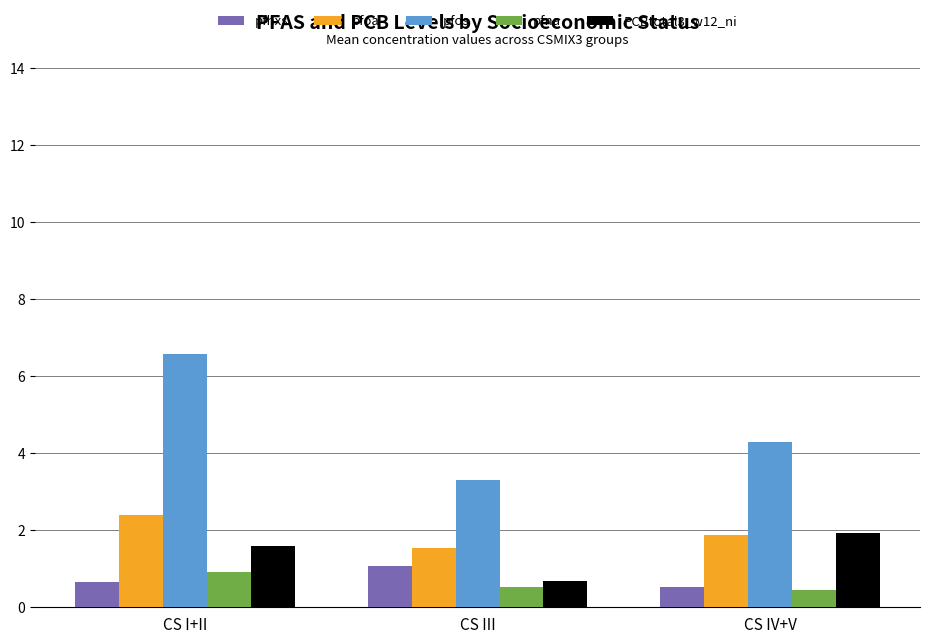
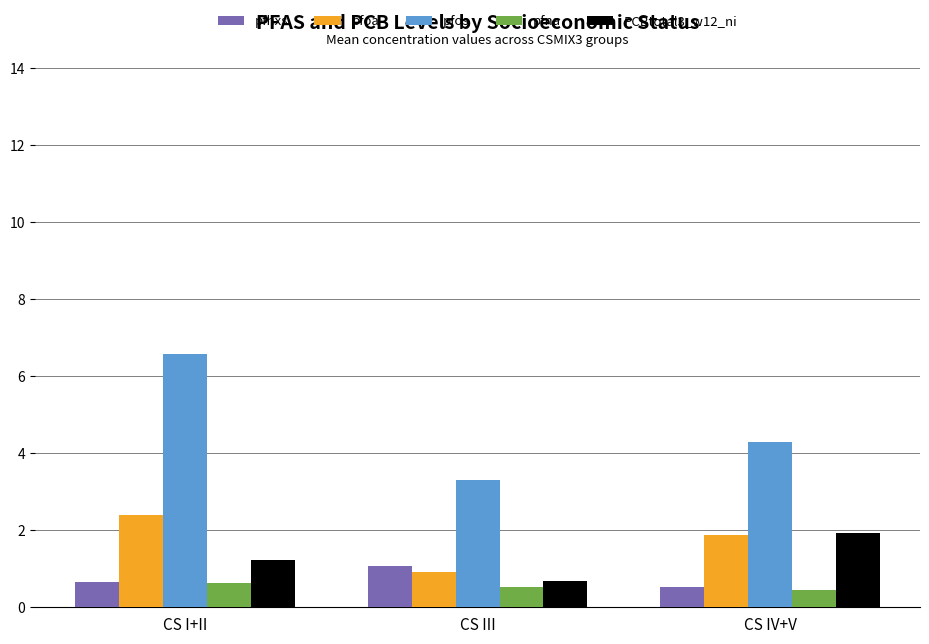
  {
    "pfhxs": {
      "CS I+II": 0.7,
      "CS III": 1.1,
      "CS IV+V": 0.5
    },
    "pfoa": {
      "CS I+II": 2.4,
-     "CS III": 1.5,
+     "CS III": 0.9,
      "CS IV+V": 1.9
    },
    "pfos": {
      "CS I+II": 6.6,
      "CS III": 3.3,
      "CS IV+V": 4.3
    },
    "pfna": {
-     "CS I+II": 0.9,
+     "CS I+II": 0.6,
      "CS III": 0.5,
      "CS IV+V": 0.4
    },
    "PCBtotal3_w12_ni": {
-     "CS I+II": 1.6,
+     "CS I+II": 1.2,
      "CS III": 0.7,
      "CS IV+V": 1.9
    }
  }
